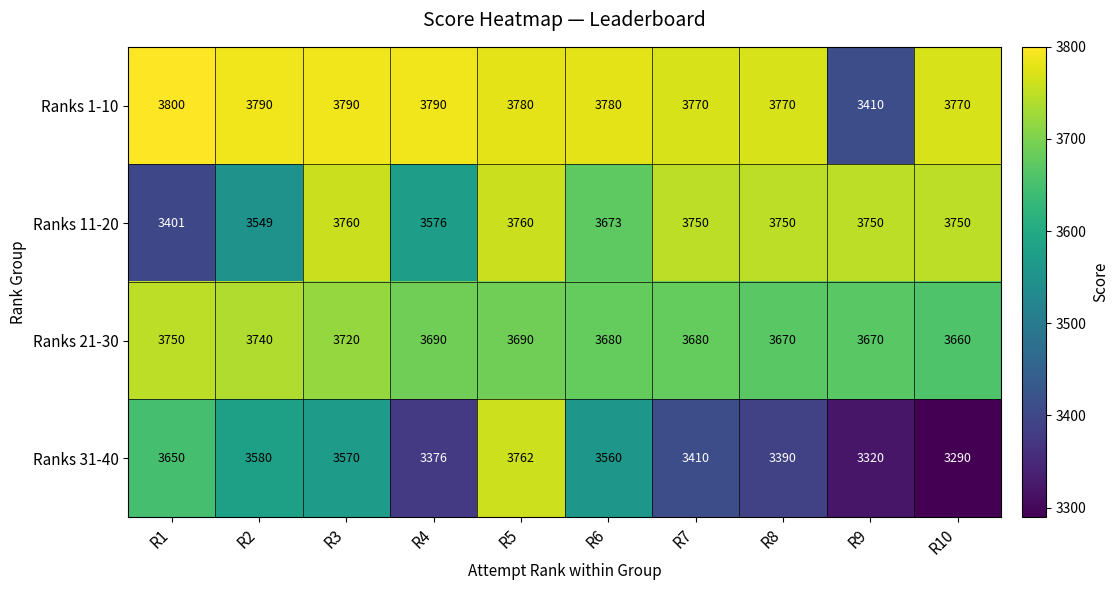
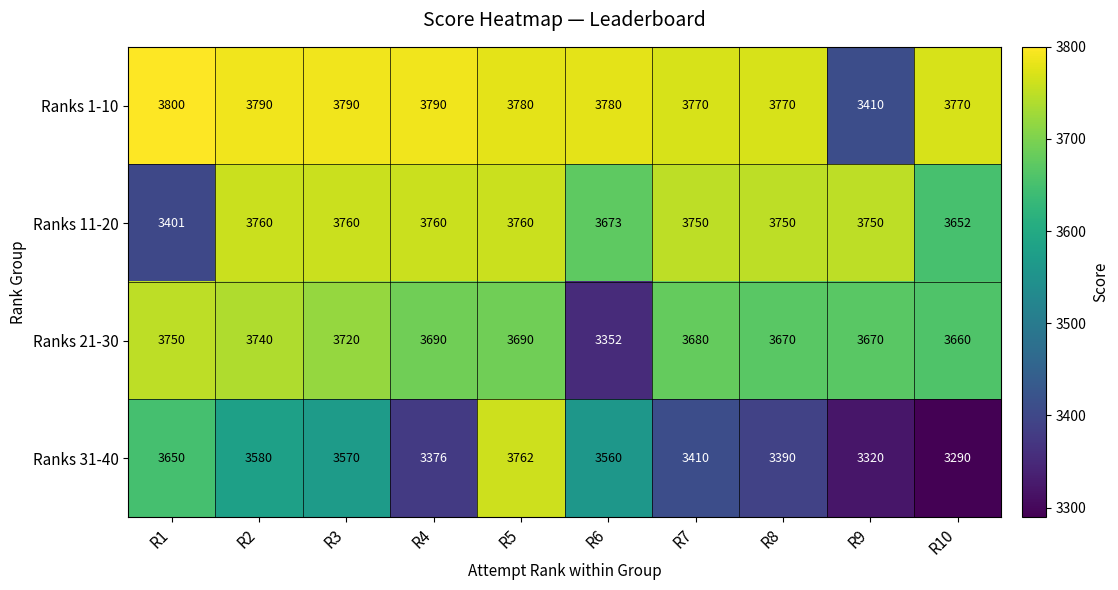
  {
    "Ranks 1-10": {
      "R1": 3800,
      "R2": 3790,
      "R3": 3790,
      "R4": 3790,
      "R5": 3780,
      "R6": 3780,
      "R7": 3770,
      "R8": 3770,
      "R9": 3410,
      "R10": 3770
    },
    "Ranks 11-20": {
      "R1": 3401,
-     "R2": 3549,
+     "R2": 3760,
      "R3": 3760,
-     "R4": 3576,
+     "R4": 3760,
      "R5": 3760,
      "R6": 3673,
      "R7": 3750,
      "R8": 3750,
      "R9": 3750,
-     "R10": 3750
+     "R10": 3652
    },
    "Ranks 21-30": {
      "R1": 3750,
      "R2": 3740,
      "R3": 3720,
      "R4": 3690,
      "R5": 3690,
-     "R6": 3680,
+     "R6": 3352,
      "R7": 3680,
      "R8": 3670,
      "R9": 3670,
      "R10": 3660
    },
    "Ranks 31-40": {
      "R1": 3650,
      "R2": 3580,
      "R3": 3570,
      "R4": 3376,
      "R5": 3762,
      "R6": 3560,
      "R7": 3410,
      "R8": 3390,
      "R9": 3320,
      "R10": 3290
    }
  }
